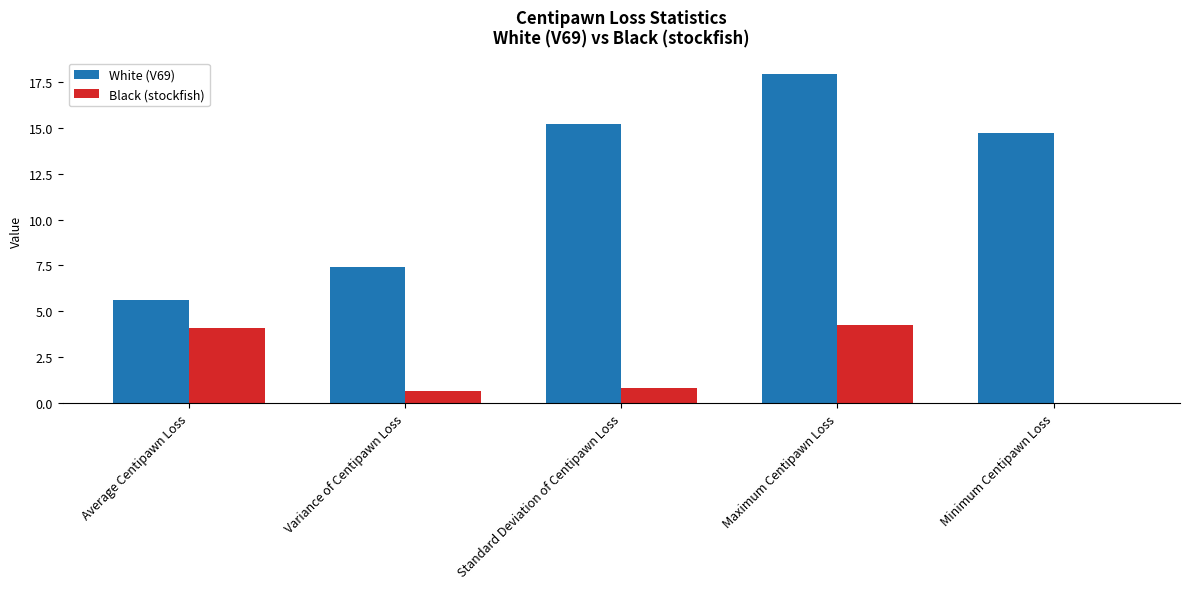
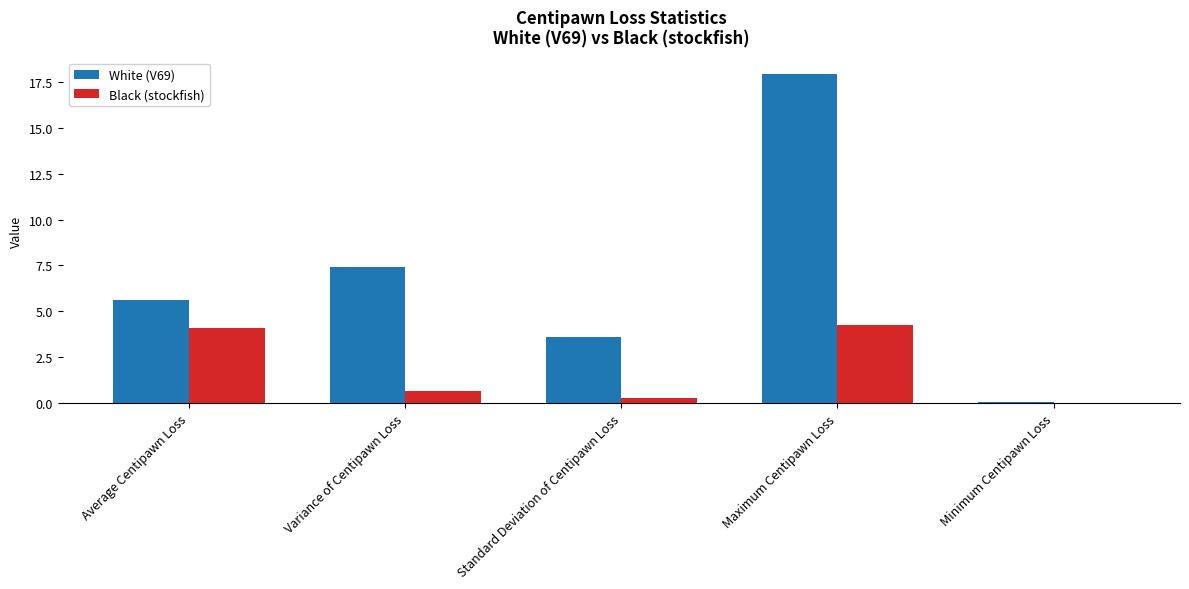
  {
    "White (V69)": {
      "Average Centipawn Loss": 5.6,
      "Variance of Centipawn Loss": 7.4,
-     "Standard Deviation of Centipawn Loss": 15.2,
+     "Standard Deviation of Centipawn Loss": 3.6,
      "Maximum Centipawn Loss": 17.9,
-     "Minimum Centipawn Loss": 14.7
+     "Minimum Centipawn Loss": 0.1
    },
    "Black (stockfish)": {
      "Average Centipawn Loss": 4.1,
      "Variance of Centipawn Loss": 0.7,
-     "Standard Deviation of Centipawn Loss": 0.8,
+     "Standard Deviation of Centipawn Loss": 0.3,
      "Maximum Centipawn Loss": 4.3,
      "Minimum Centipawn Loss": 0.0
    }
  }
